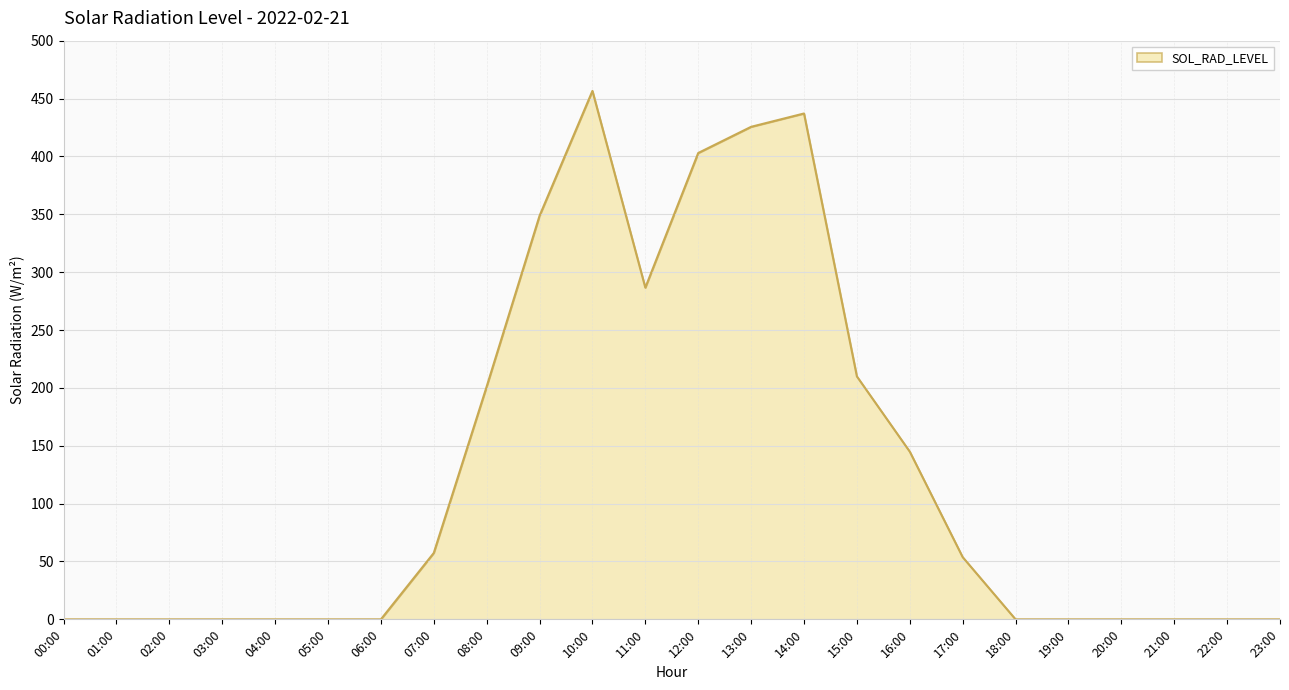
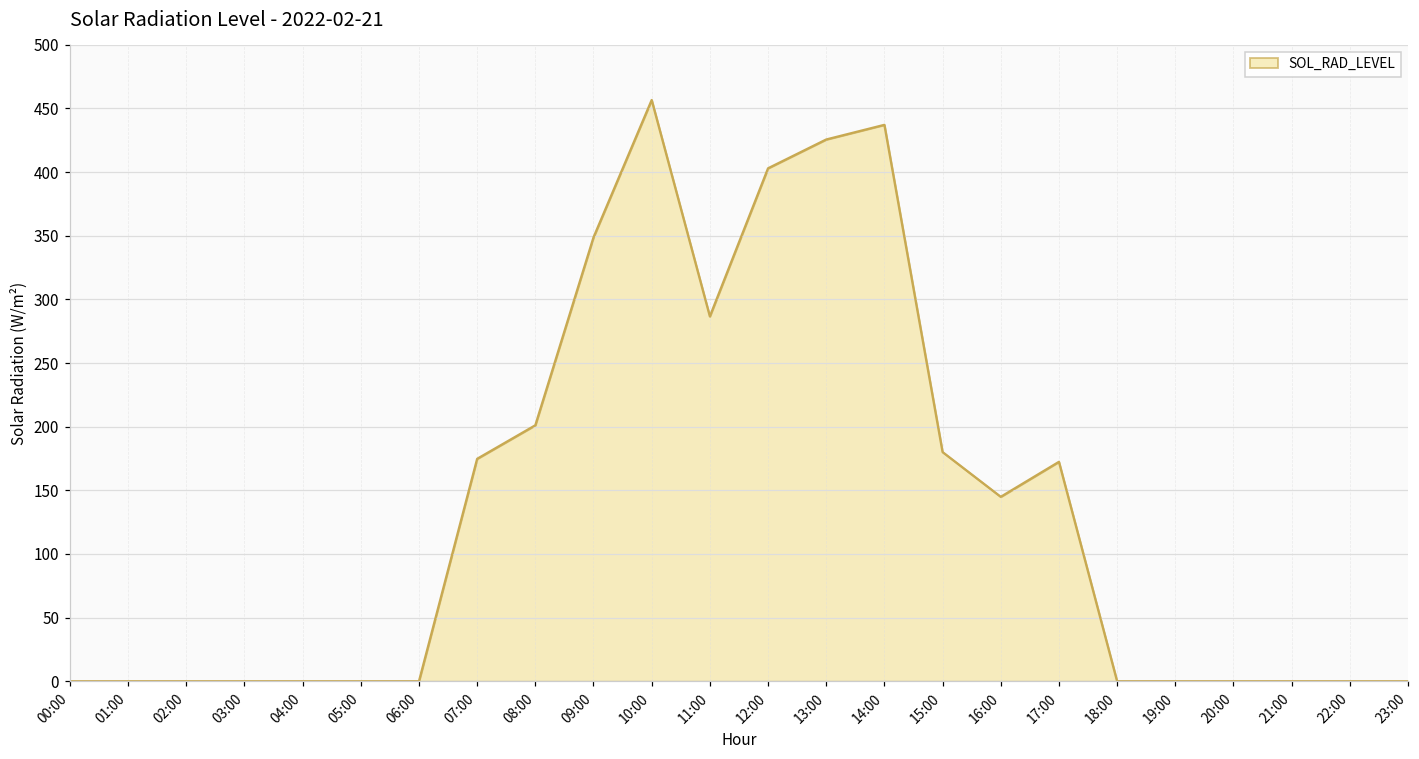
  {
    "00:00": 0,
    "01:00": 0,
    "02:00": 0,
    "03:00": 0,
    "04:00": 0,
    "05:00": 0,
    "06:00": 0,
-   "07:00": 57,
+   "07:00": 175,
    "08:00": 201,
    "09:00": 349,
    "10:00": 457,
    "11:00": 287,
    "12:00": 403,
    "13:00": 426,
    "14:00": 437,
-   "15:00": 210,
+   "15:00": 180,
    "16:00": 145,
-   "17:00": 54,
+   "17:00": 172,
    "18:00": 0,
    "19:00": 0,
    "20:00": 0,
    "21:00": 0,
    "22:00": 0,
    "23:00": 0
  }
